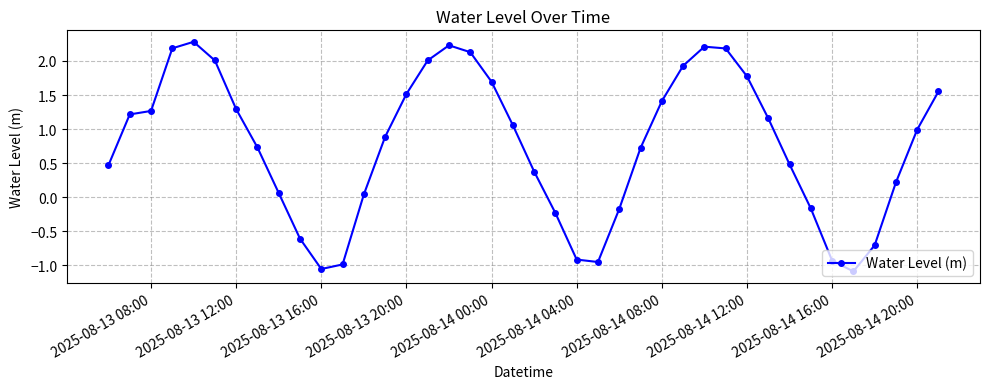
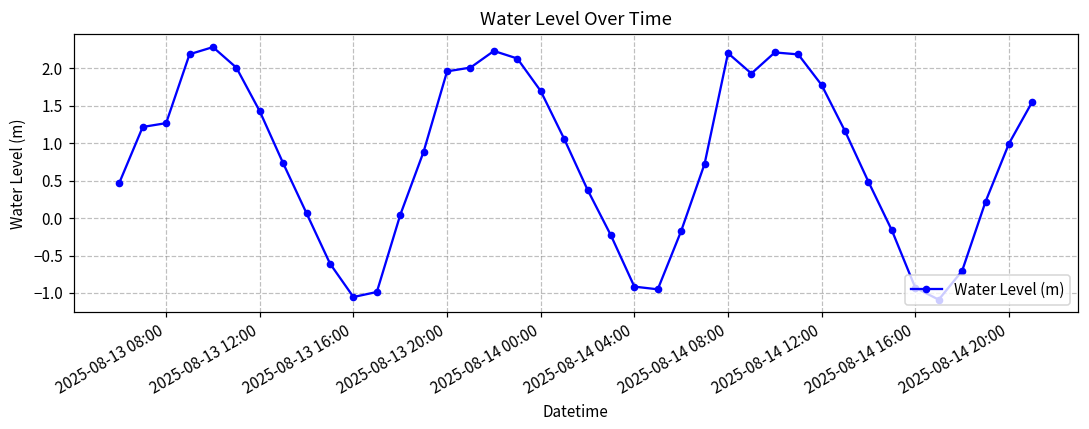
  {
    "2025-08-13 08:00": 1.3,
-   "2025-08-13 12:00": 1.3,
+   "2025-08-13 12:00": 1.4,
    "2025-08-13 16:00": -1.1,
-   "2025-08-13 20:00": 1.5,
+   "2025-08-13 20:00": 2.0,
    "2025-08-14 00:00": 1.7,
    "2025-08-14 04:00": -0.9,
-   "2025-08-14 08:00": 1.4,
+   "2025-08-14 08:00": 2.2,
    "2025-08-14 12:00": 1.8,
    "2025-08-14 20:00": 1.0
  }
